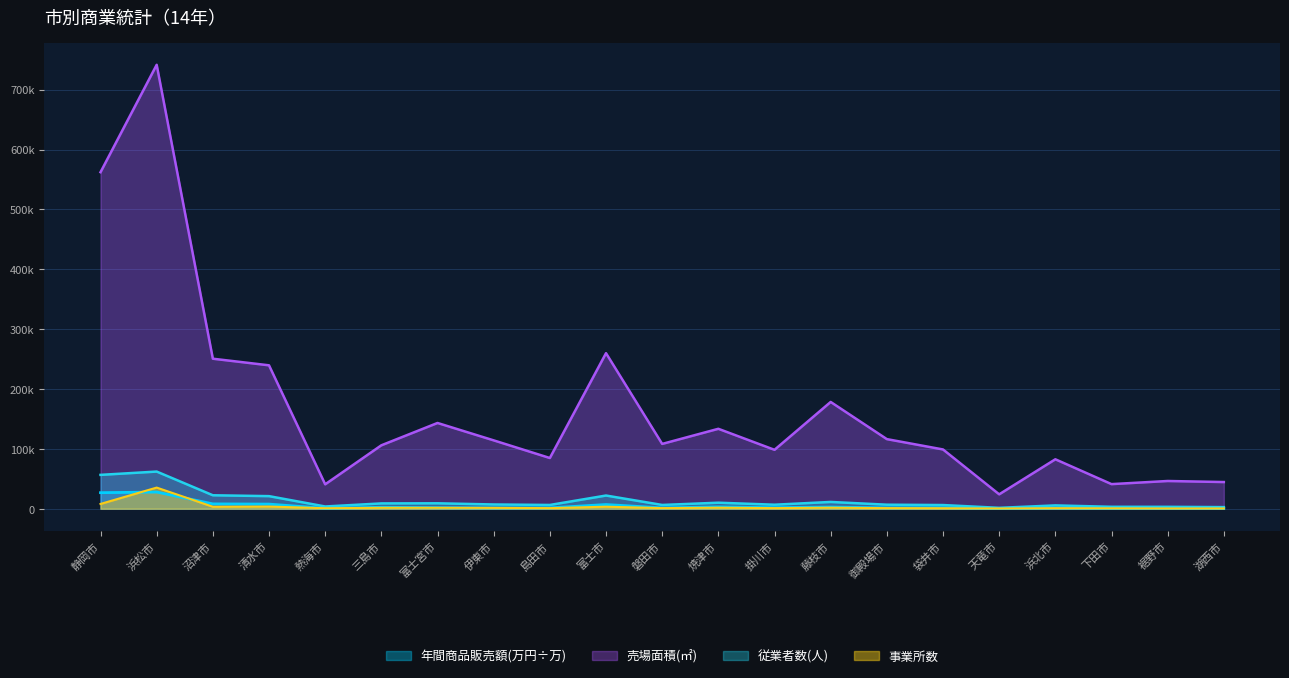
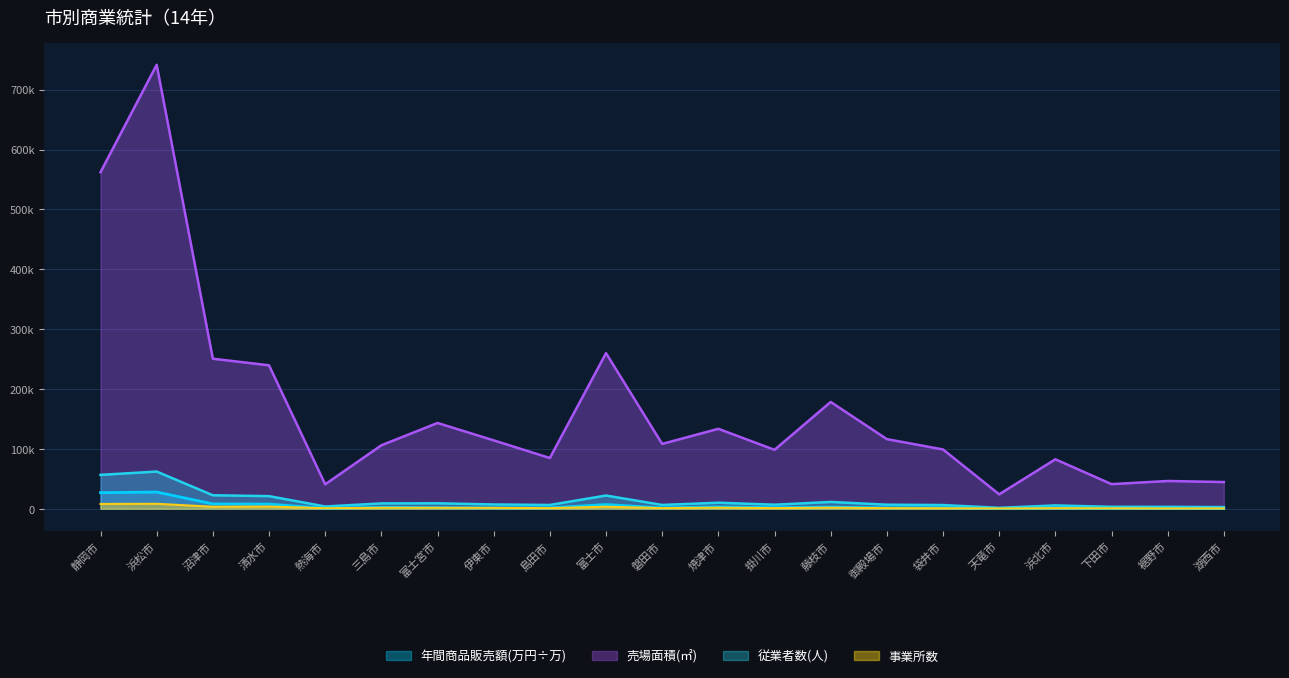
  {
    "売場面積(㎡)": {
      "静岡市": 560000,
      "浜松市": 740000,
      "沼津市": 250000,
      "清水市": 240000,
      "熱海市": 40000,
      "三島市": 110000,
      "富士宮市": 140000,
      "伊東市": 110000,
      "島田市": 80000,
      "富士市": 260000,
      "磐田市": 110000,
      "焼津市": 130000,
      "掛川市": 100000,
      "藤枝市": 180000,
      "御殿場市": 120000,
      "袋井市": 100000,
      "天竜市": 20000,
      "浜北市": 80000,
      "下田市": 40000,
      "裾野市": 50000,
      "湖西市": 40000
    },
    "事業所数": {
      "静岡市": 10000,
-     "浜松市": 40000,
+     "浜松市": 10000,
      "沼津市": 0
    }
  }
